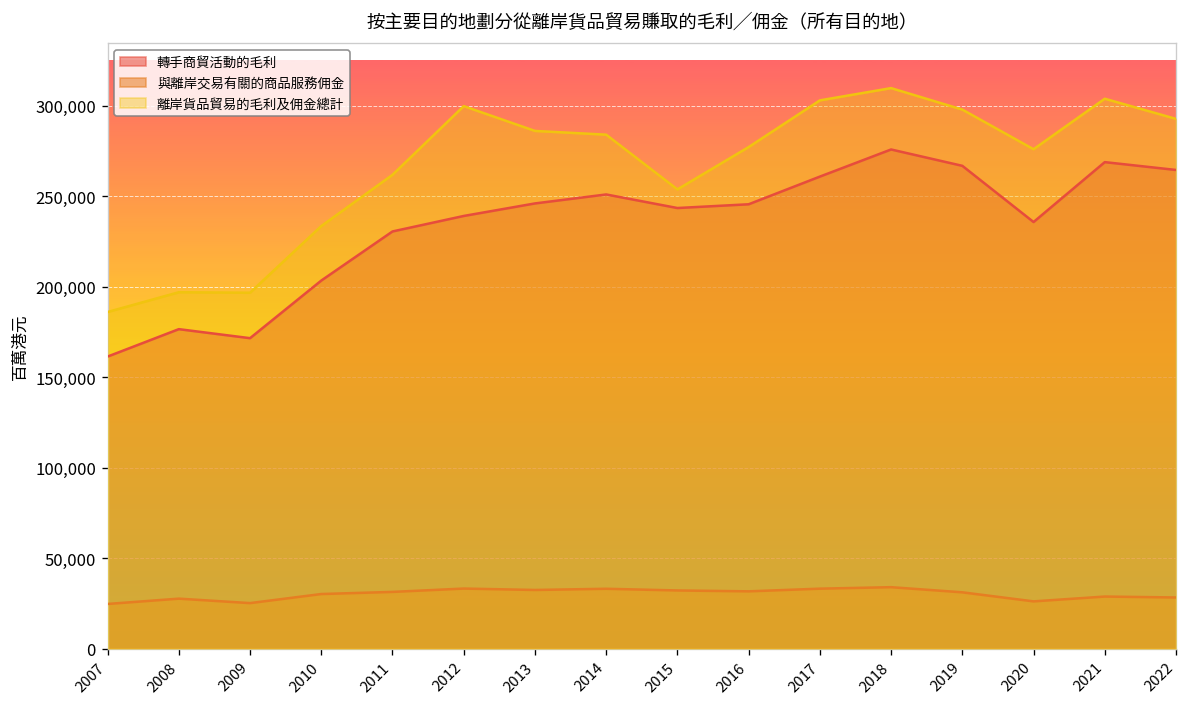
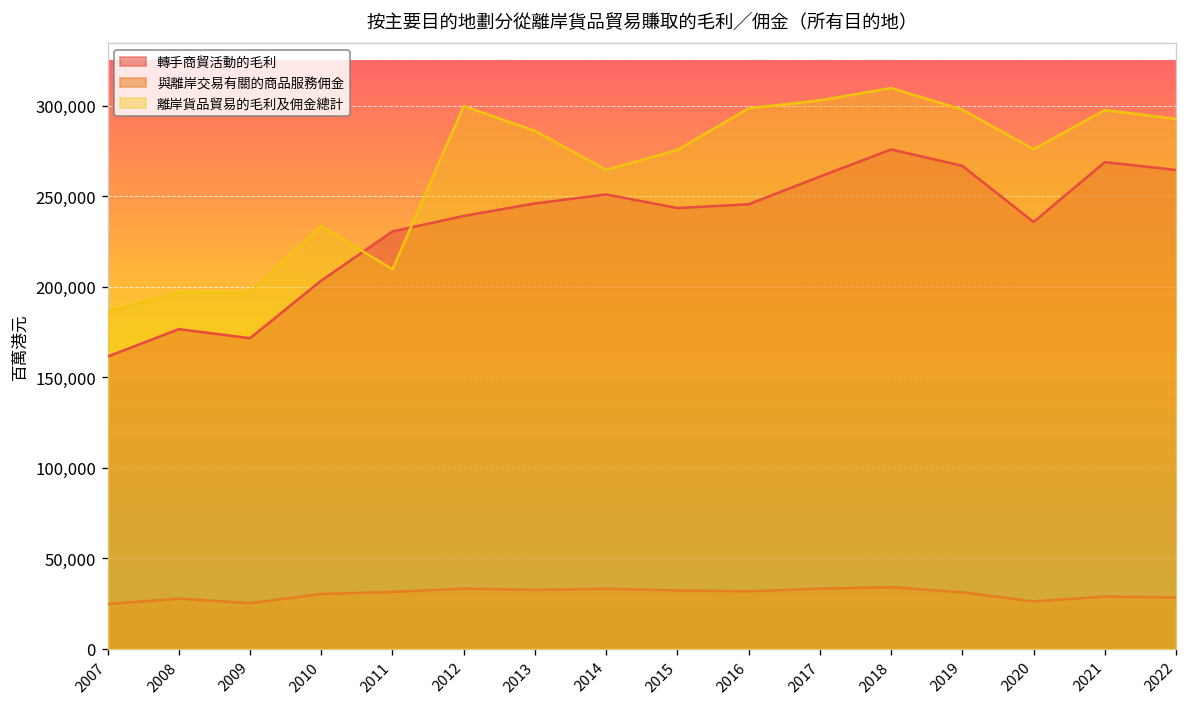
  {
    "離岸貨品貿易的毛利及佣金總計": {
      "2007": "186,000",
      "2008": "197,000",
      "2009": "197,000",
      "2010": "233,000",
-     "2011": "262,000",
+     "2011": "210,000",
      "2012": "300,000",
      "2013": "286,000",
-     "2014": "284,000",
-     "2015": "254,000",
-     "2016": "277,000",
+     "2014": "264,000",
+     "2015": "276,000",
+     "2016": "298,000",
      "2017": "303,000",
      "2018": "310,000",
      "2019": "298,000",
      "2020": "276,000",
-     "2021": "304,000",
+     "2021": "297,000",
      "2022": "293,000"
    }
  }
